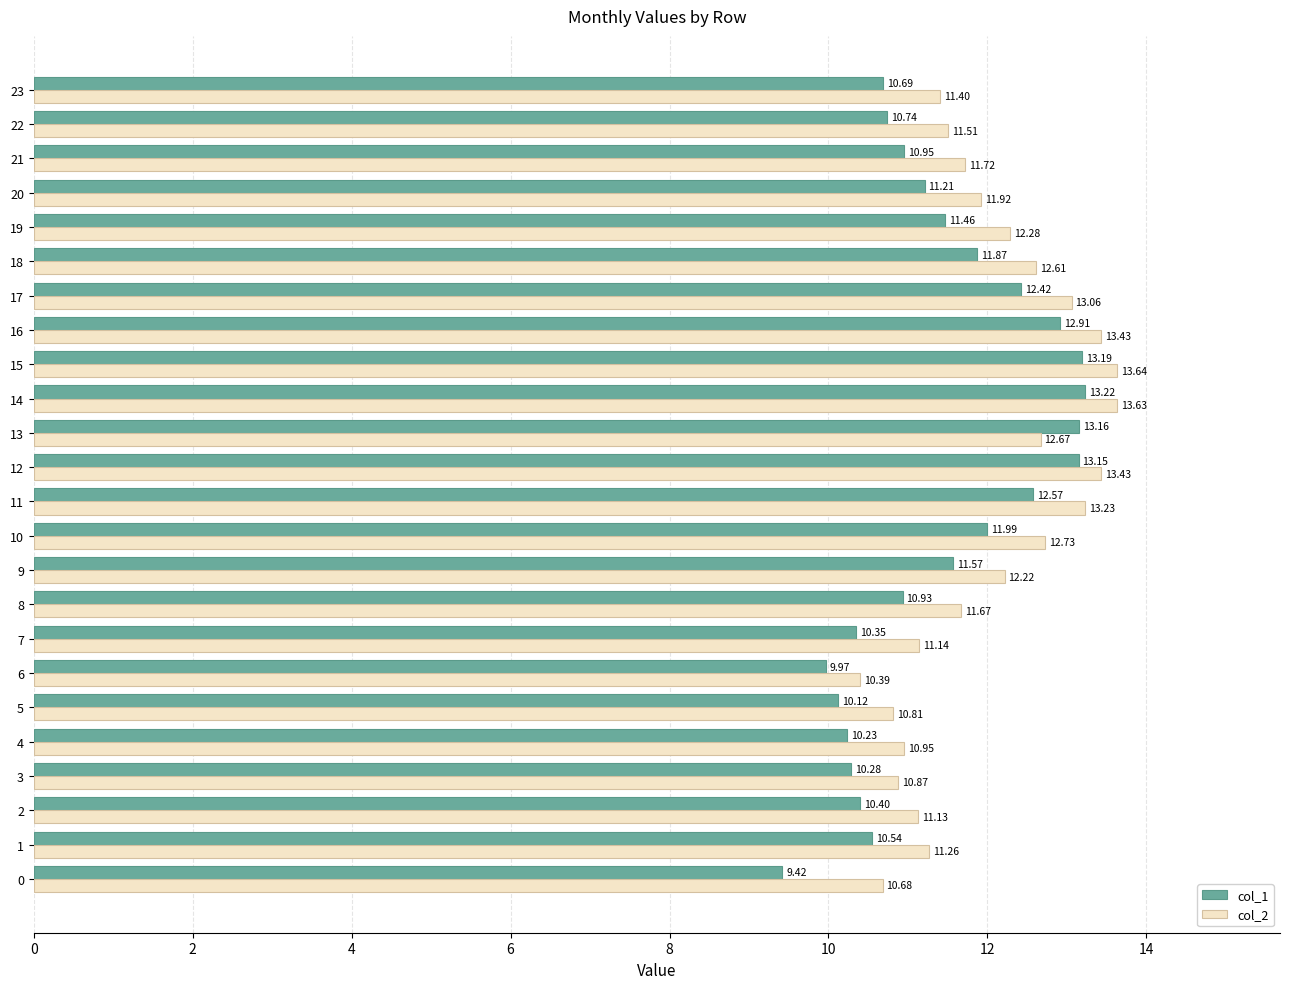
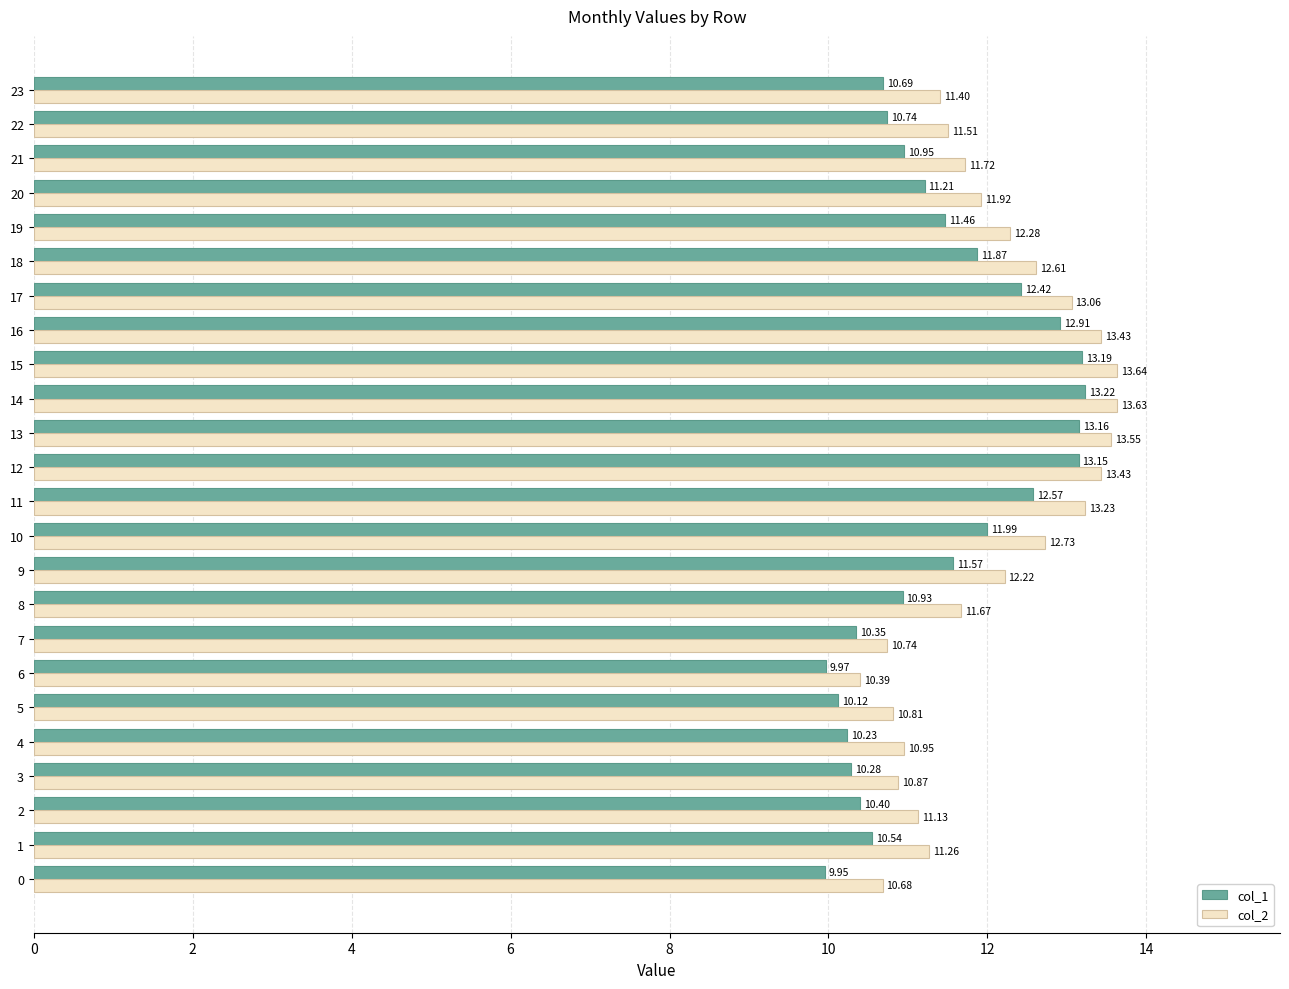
  {
    "col_1": {
      "23": 10.69,
      "22": 10.74,
      "21": 10.95,
      "20": 11.21,
      "19": 11.46,
      "18": 11.87,
      "17": 12.42,
      "16": 12.91,
      "15": 13.19,
      "14": 13.22,
      "13": 13.16,
      "12": 13.15,
      "11": 12.57,
      "10": 11.99,
      "9": 11.57,
      "8": 10.93,
      "7": 10.35,
      "6": 9.97,
      "5": 10.12,
      "4": 10.23,
      "3": 10.28,
      "2": 10.40,
      "1": 10.54,
-     "0": 9.42
+     "0": 9.95
    },
    "col_2": {
      "23": 11.40,
      "22": 11.51,
      "21": 11.72,
      "20": 11.92,
      "19": 12.28,
      "18": 12.61,
      "17": 13.06,
      "16": 13.43,
      "15": 13.64,
      "14": 13.63,
-     "13": 12.67,
+     "13": 13.55,
      "12": 13.43,
      "11": 13.23,
      "10": 12.73,
      "9": 12.22,
      "8": 11.67,
-     "7": 11.14,
+     "7": 10.74,
      "6": 10.39,
      "5": 10.81,
      "4": 10.95,
      "3": 10.87,
      "2": 11.13,
      "1": 11.26,
      "0": 10.68
    }
  }
